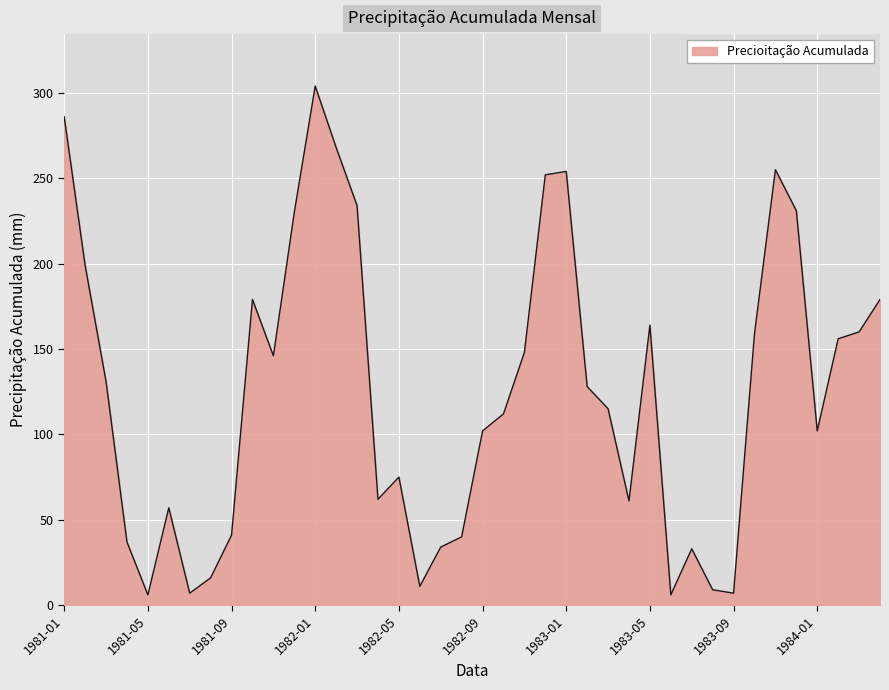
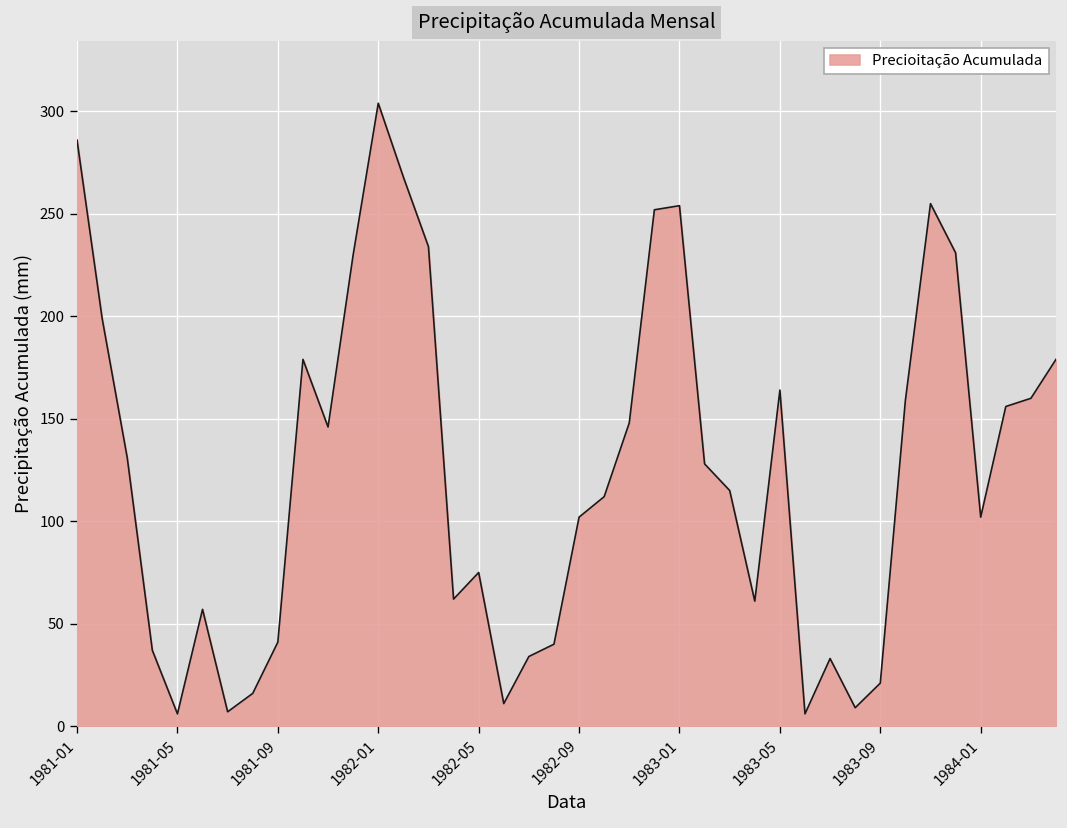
  {
    "1981-01": 286,
    "1981-05": 6,
    "1981-09": 41,
    "1982-01": 304,
    "1982-05": 75,
    "1982-09": 102,
    "1983-01": 254,
    "1983-05": 164,
-   "1983-09": 7,
+   "1983-09": 21,
    "1984-01": 102
  }
